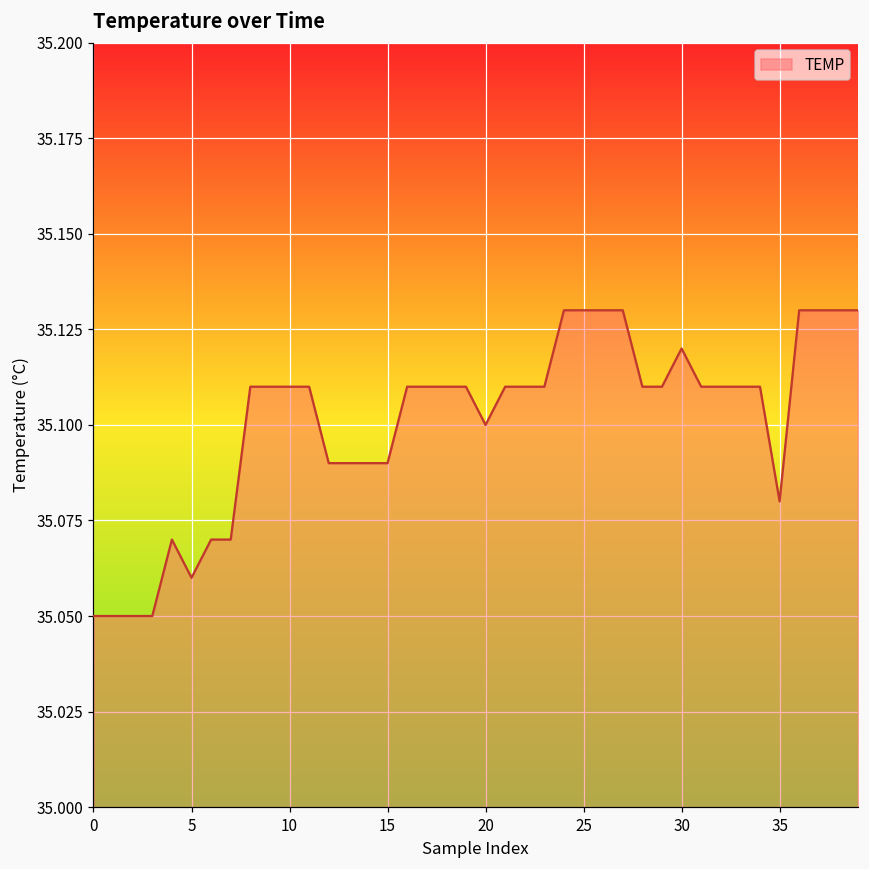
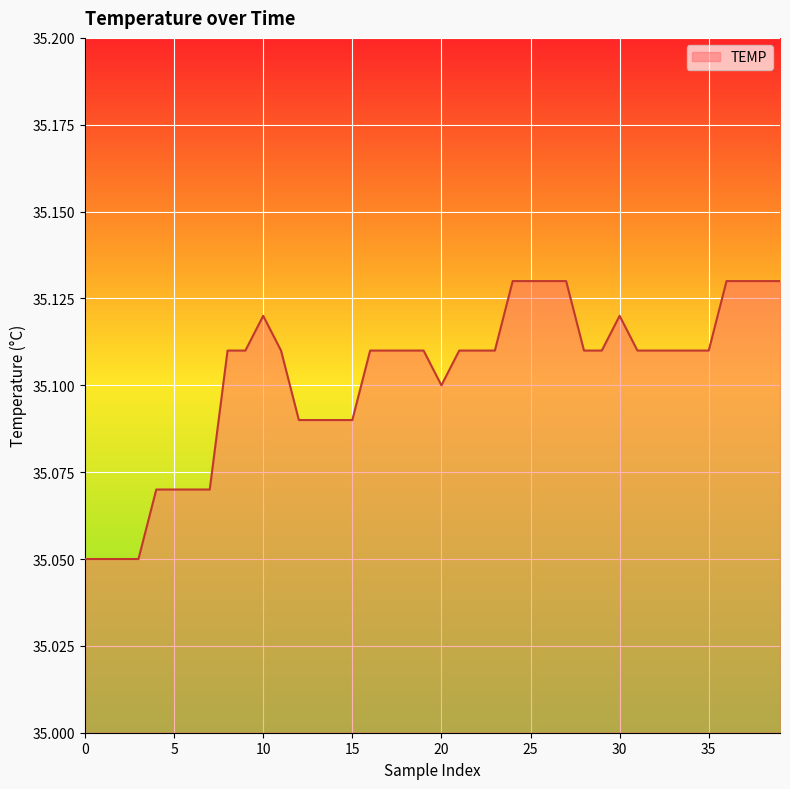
  {
    "0": 35.05,
-   "5": 35.06,
-   "10": 35.11,
+   "5": 35.07,
+   "10": 35.12,
    "15": 35.09,
    "20": 35.10,
    "25": 35.13,
    "30": 35.12,
-   "35": 35.08
+   "35": 35.11
  }
